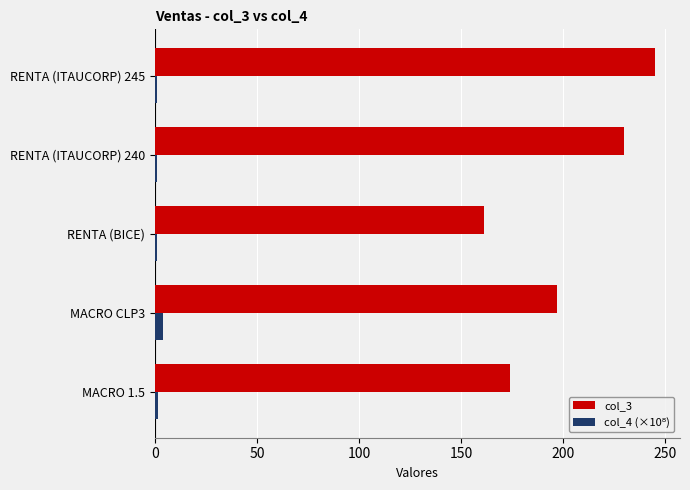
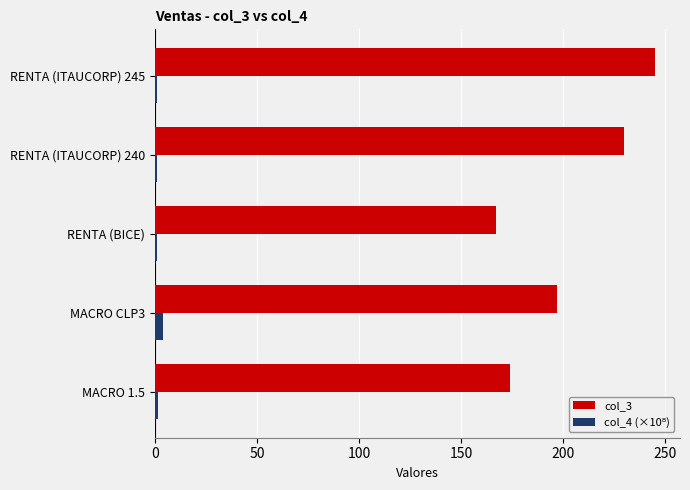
  {
    "col_3": {
      "RENTA (ITAUCORP) 245": 245,
      "RENTA (ITAUCORP) 240": 230,
-     "RENTA (BICE)": 161,
+     "RENTA (BICE)": 167,
      "MACRO CLP3": 197,
      "MACRO 1.5": 174
    },
    "col_4 (×10⁸)": {
      "MACRO CLP3": 4,
      "MACRO 1.5": 2
    }
  }
